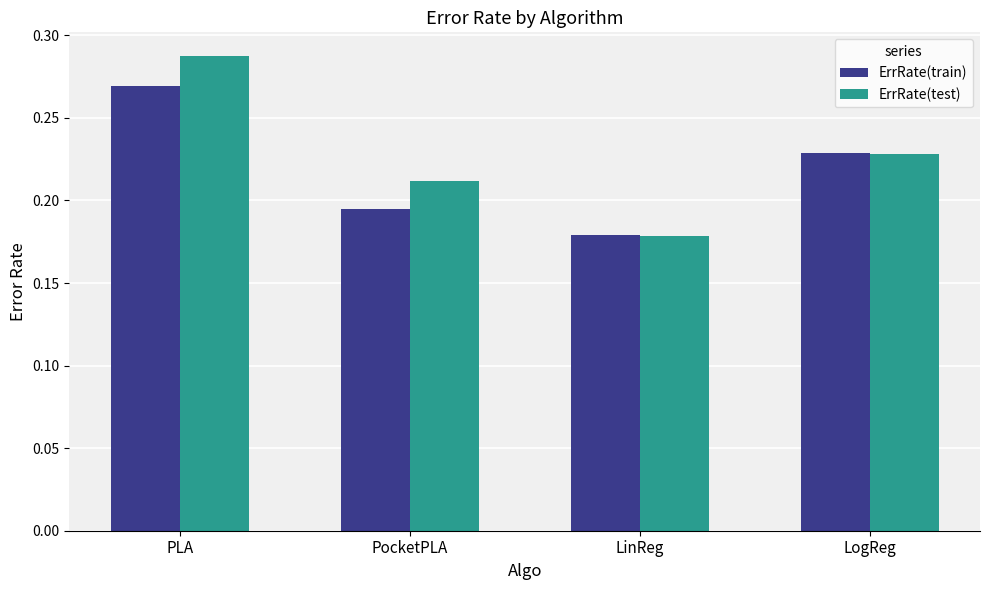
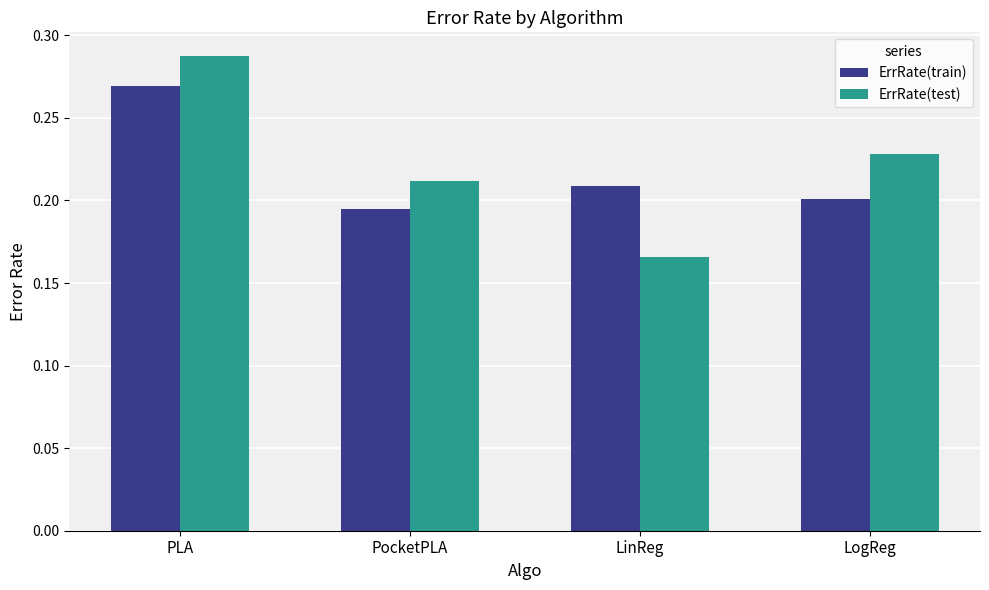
  {
    "ErrRate(train)": {
      "PLA": 0.269,
      "PocketPLA": 0.195,
-     "LinReg": 0.179,
-     "LogReg": 0.229
+     "LinReg": 0.209,
+     "LogReg": 0.201
    },
    "ErrRate(test)": {
      "PLA": 0.287,
      "PocketPLA": 0.212,
-     "LinReg": 0.178,
+     "LinReg": 0.166,
      "LogReg": 0.228
    }
  }
